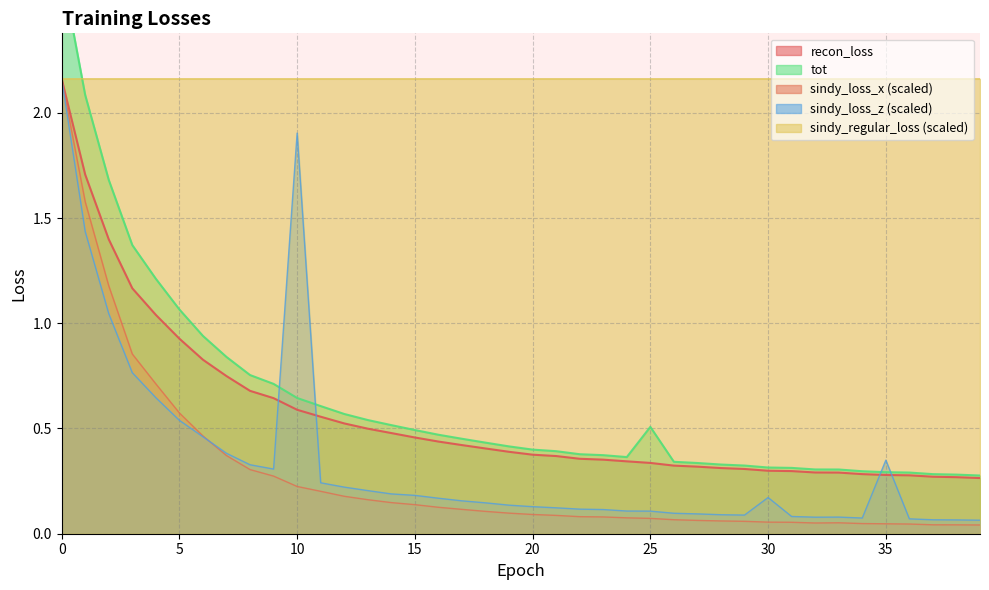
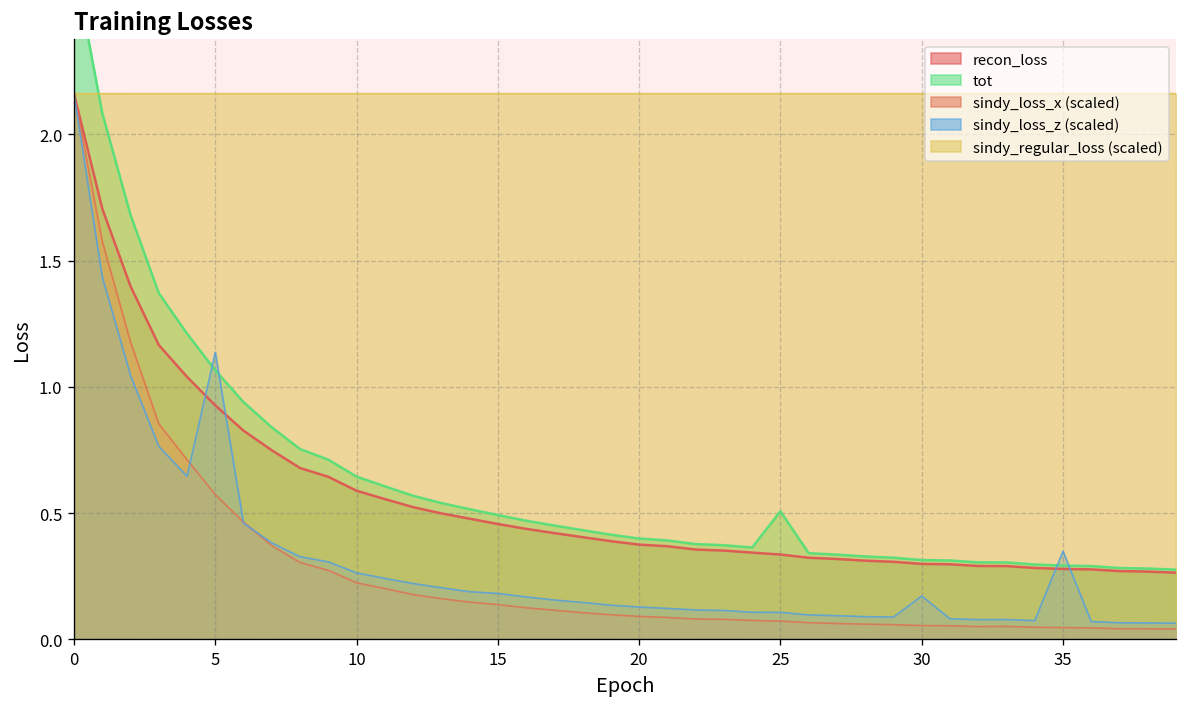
  {
    "tot": {
      "5": 1.07,
      "10": 0.64,
      "15": 0.49,
      "20": 0.40,
      "25": 0.51,
      "30": 0.31,
      "35": 0.29
    },
    "sindy_loss_z (scaled)": {
-     "5": 0.54,
-     "10": 1.90,
+     "5": 1.14,
+     "10": 0.26,
      "15": 0.18,
      "20": 0.13,
      "25": 0.11,
      "30": 0.17,
      "35": 0.35
    },
    "sindy_regular_loss (scaled)": {
      "5": 2.16,
      "10": 2.16,
      "15": 2.16,
      "20": 2.16,
      "25": 2.16,
      "30": 2.16
    }
  }
